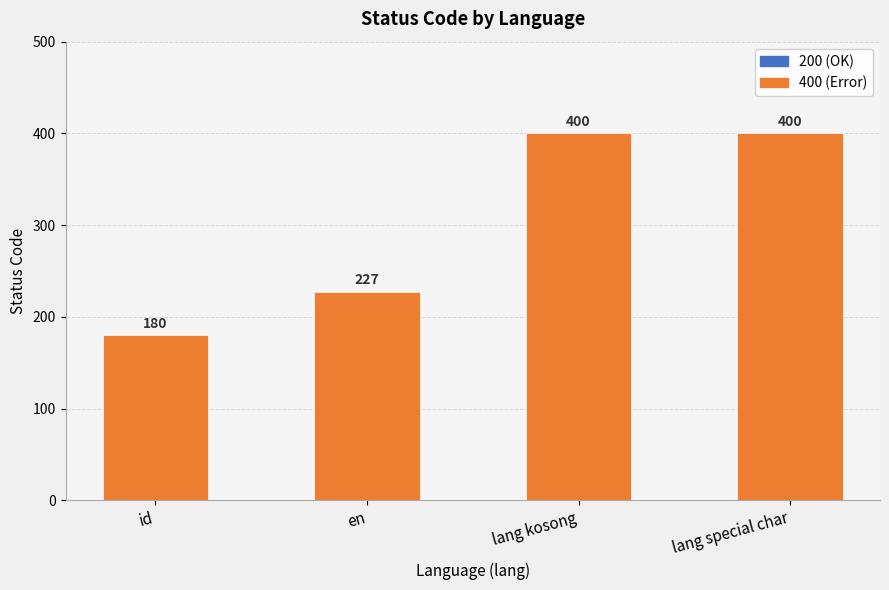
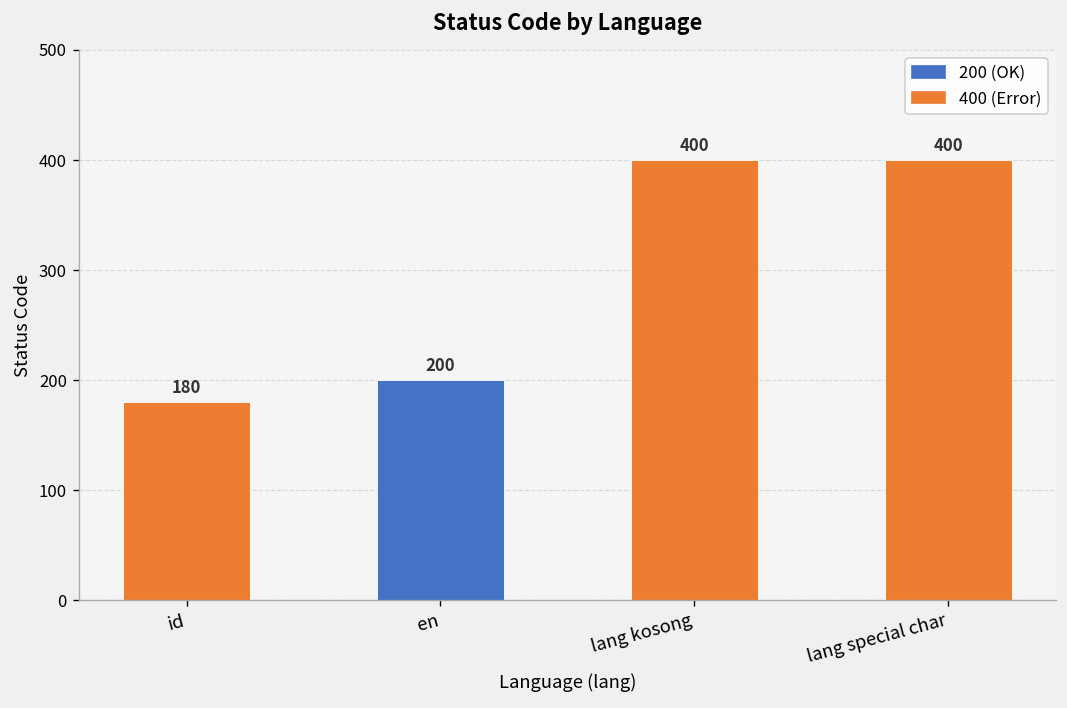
  {
    "id": 180,
-   "en": 227,
+   "en": 200,
    "lang kosong": 400,
    "lang special char": 400
  }
